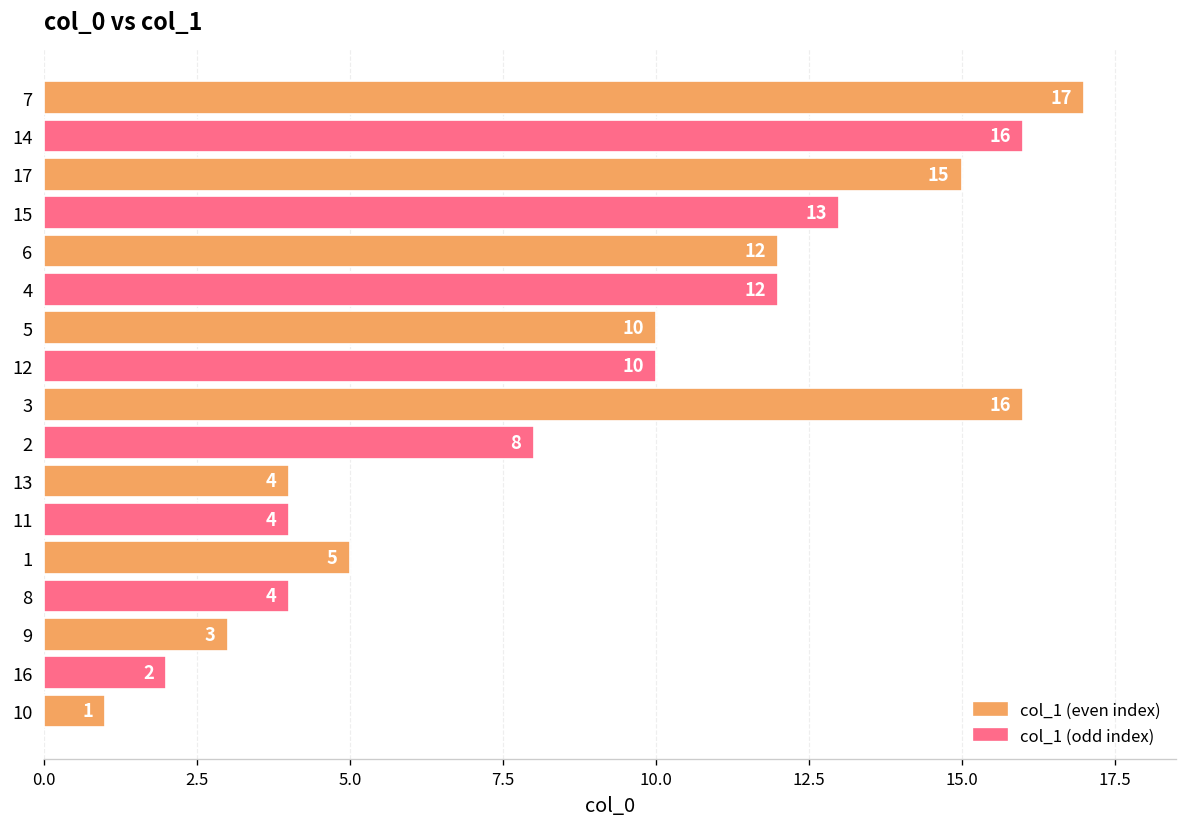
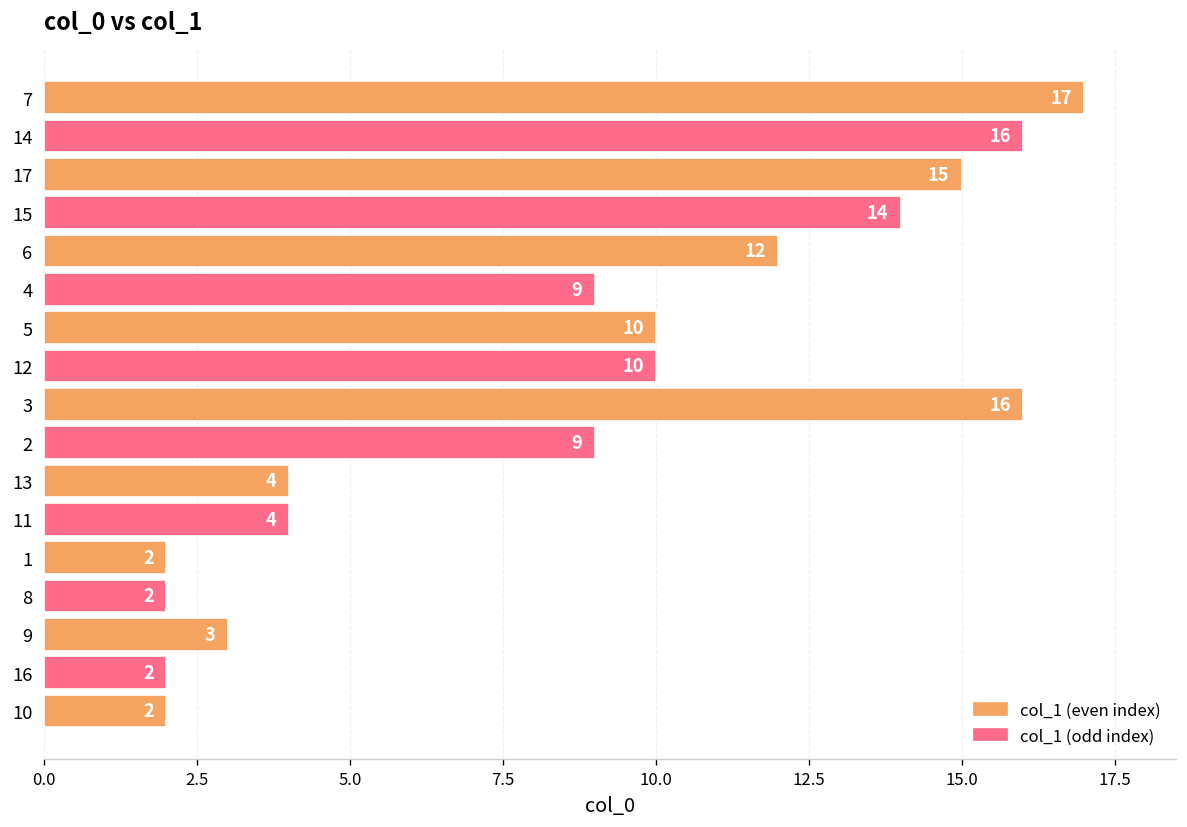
  {
    "7": 17,
    "14": 16,
    "17": 15,
-   "15": 13,
+   "15": 14,
    "6": 12,
-   "4": 12,
+   "4": 9,
    "5": 10,
    "12": 10,
    "3": 16,
-   "2": 8,
+   "2": 9,
    "13": 4,
    "11": 4,
-   "1": 5,
-   "8": 4,
+   "1": 2,
+   "8": 2,
    "9": 3,
    "16": 2,
-   "10": 1
+   "10": 2
  }
